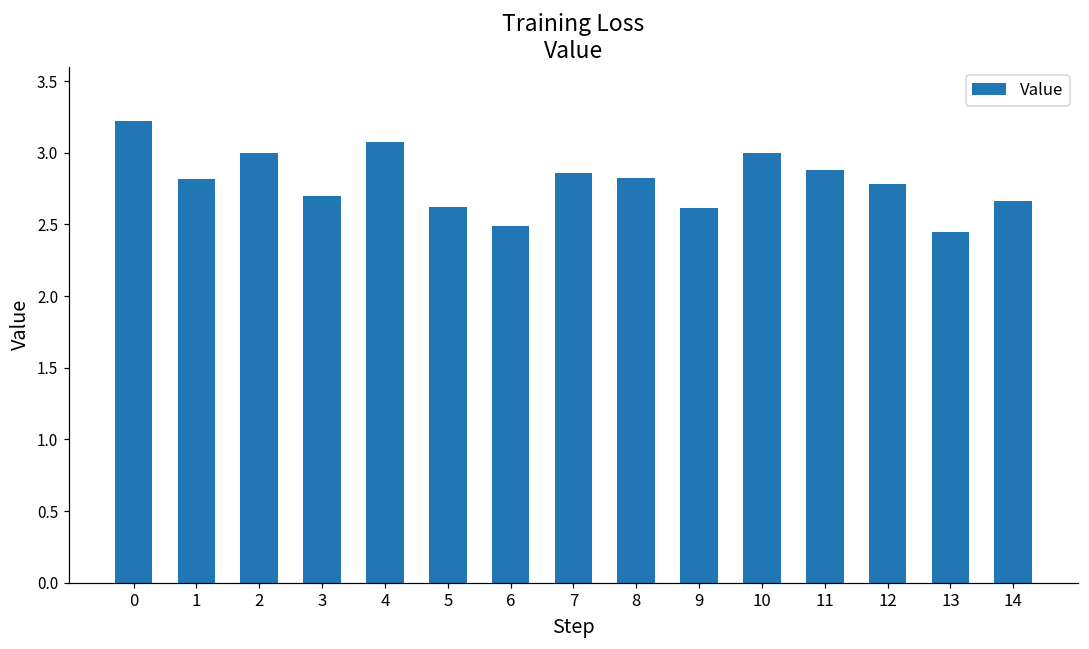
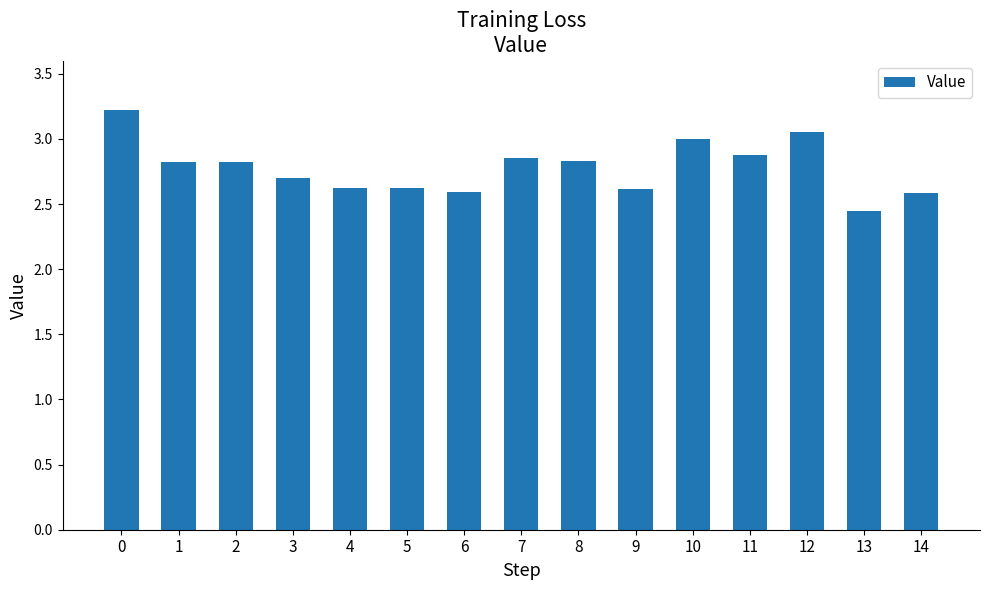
  {
    "0": 3.22,
    "1": 2.82,
-   "2": 3.00,
+   "2": 2.83,
    "3": 2.70,
-   "4": 3.07,
+   "4": 2.63,
    "5": 2.62,
-   "6": 2.49,
+   "6": 2.59,
    "7": 2.86,
    "8": 2.83,
    "9": 2.61,
    "10": 3.00,
    "11": 2.88,
-   "12": 2.78,
+   "12": 3.05,
    "13": 2.44,
-   "14": 2.66
+   "14": 2.58
  }
